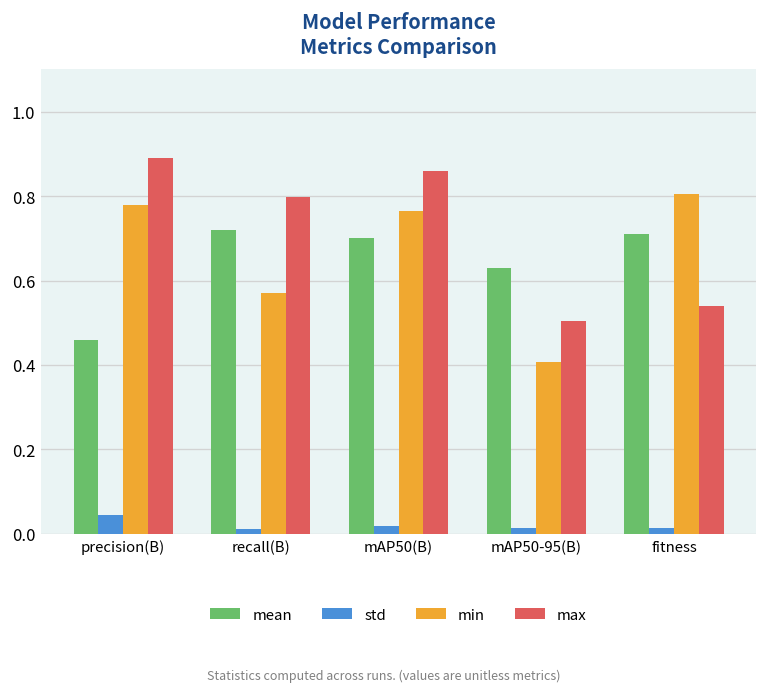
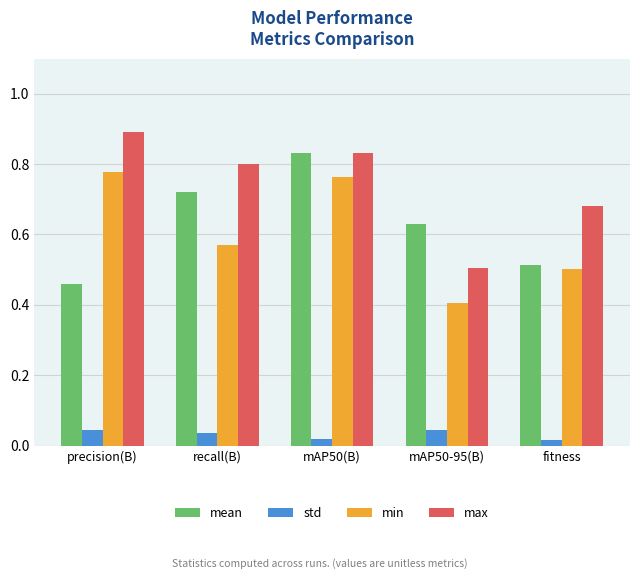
  {
    "mean": {
      "precision(B)": 0.46,
      "recall(B)": 0.72,
-     "mAP50(B)": 0.70,
+     "mAP50(B)": 0.83,
      "mAP50-95(B)": 0.63,
-     "fitness": 0.71
+     "fitness": 0.51
    },
    "std": {
      "precision(B)": 0.04,
-     "recall(B)": 0.01,
+     "recall(B)": 0.03,
      "mAP50(B)": 0.02,
-     "mAP50-95(B)": 0.02,
+     "mAP50-95(B)": 0.04,
      "fitness": 0.01
    },
    "min": {
      "precision(B)": 0.78,
      "recall(B)": 0.57,
      "mAP50(B)": 0.76,
      "mAP50-95(B)": 0.41,
-     "fitness": 0.81
+     "fitness": 0.50
    },
    "max": {
      "precision(B)": 0.89,
      "recall(B)": 0.80,
-     "mAP50(B)": 0.86,
+     "mAP50(B)": 0.83,
      "mAP50-95(B)": 0.50,
-     "fitness": 0.54
+     "fitness": 0.68
    }
  }
